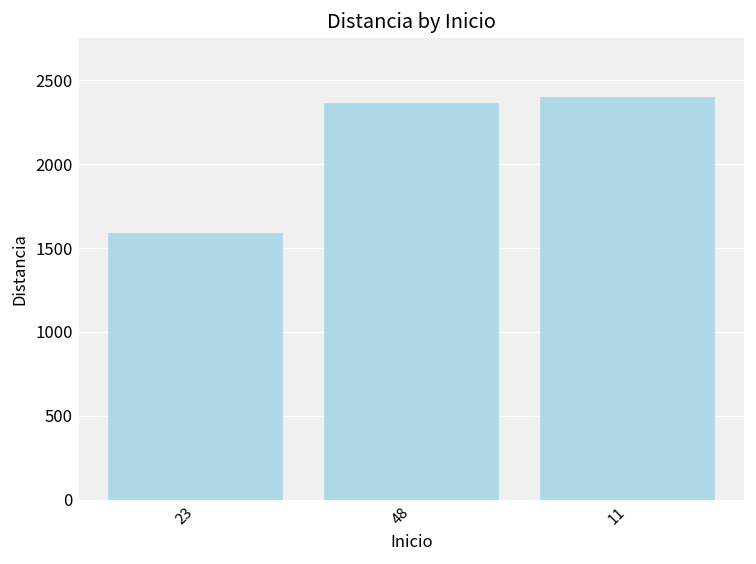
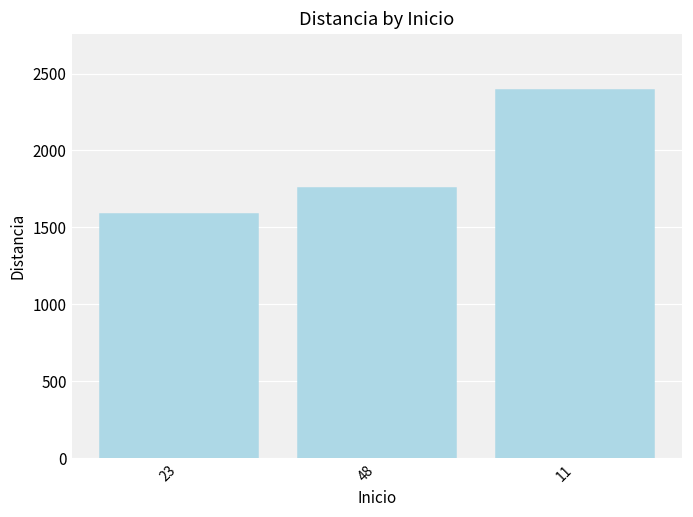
  {
    "23": 1580,
-   "48": 2360,
+   "48": 1760,
    "11": 2400
  }
